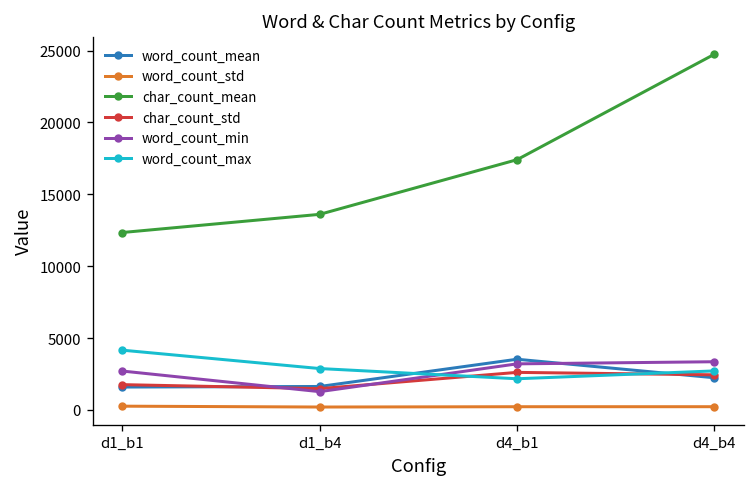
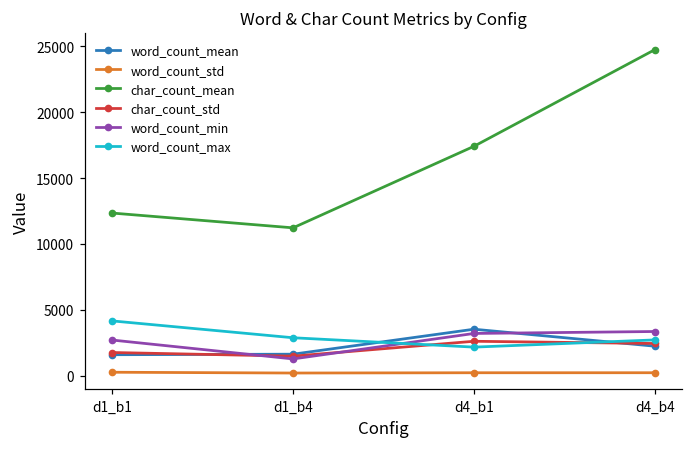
  {
    "word_count_mean": {
      "d4_b1": 3500
    },
    "word_count_std": {
      "d1_b1": 300,
      "d1_b4": 200,
      "d4_b1": 200,
      "d4_b4": 200
    },
    "char_count_mean": {
      "d1_b1": 12300,
-     "d1_b4": 13600,
+     "d1_b4": 11200,
      "d4_b1": 17400,
      "d4_b4": 24700
    },
    "char_count_std": {
      "d4_b1": 2600
    },
    "word_count_min": {
      "d1_b1": 2700,
      "d4_b1": 3200,
      "d4_b4": 3300
    },
    "word_count_max": {
      "d1_b1": 4200,
      "d1_b4": 2900,
      "d4_b1": 2200,
      "d4_b4": 2700
    }
  }
